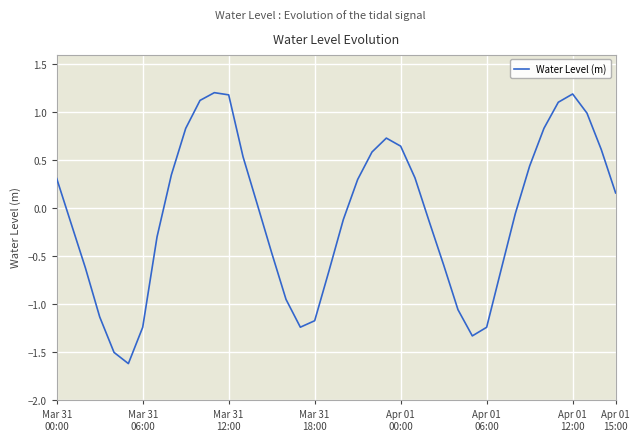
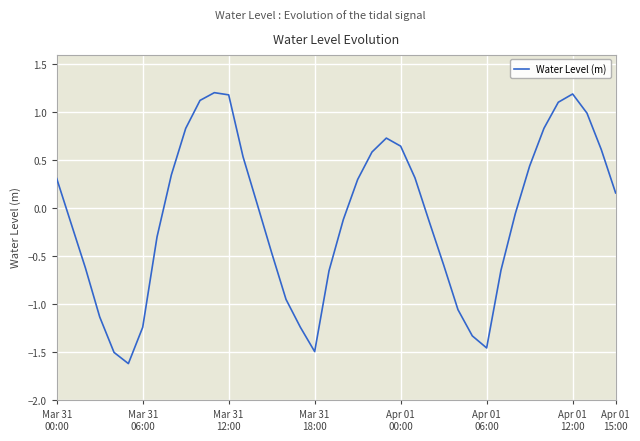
  {
    "Water Level (m)": {
      "Mar 31 00:00": 0.3,
      "Mar 31 06:00": -1.2,
      "Mar 31 12:00": 1.2,
-     "Mar 31 18:00": -1.2,
+     "Mar 31 18:00": -1.5,
      "Apr 01 00:00": 0.6,
-     "Apr 01 06:00": -1.2,
+     "Apr 01 06:00": -1.5,
      "Apr 01 12:00": 1.2,
      "Apr 01 15:00": 0.2
    }
  }
